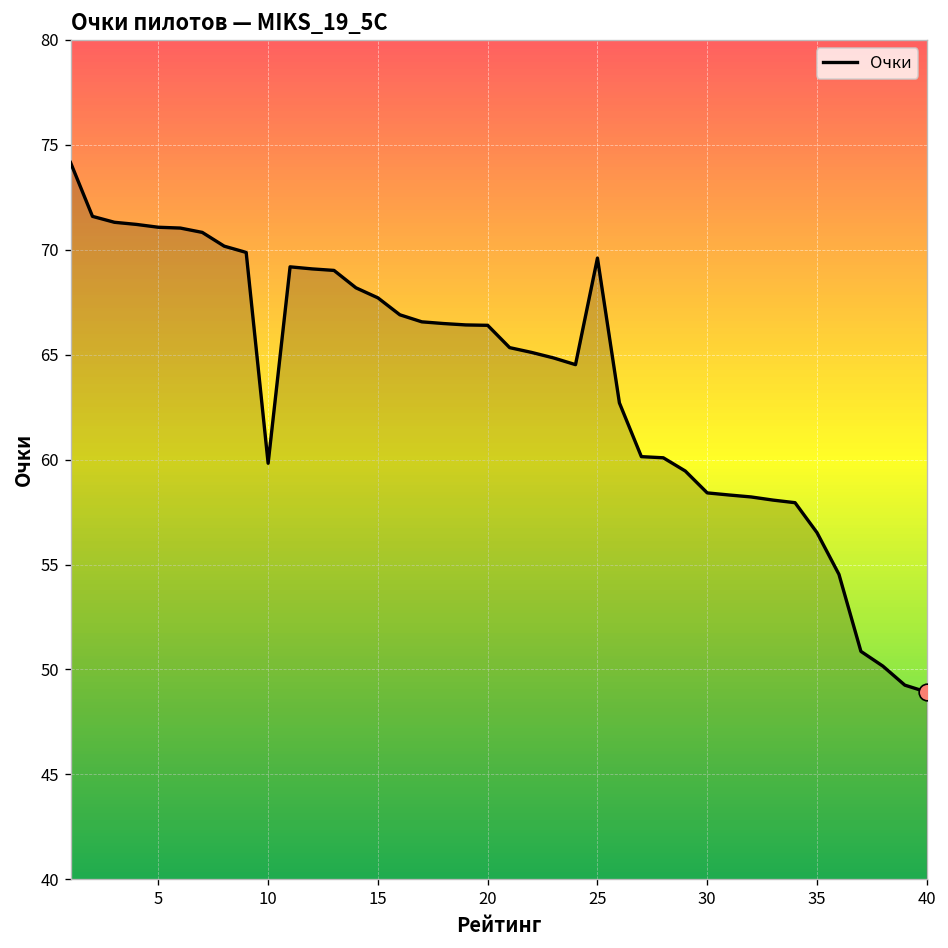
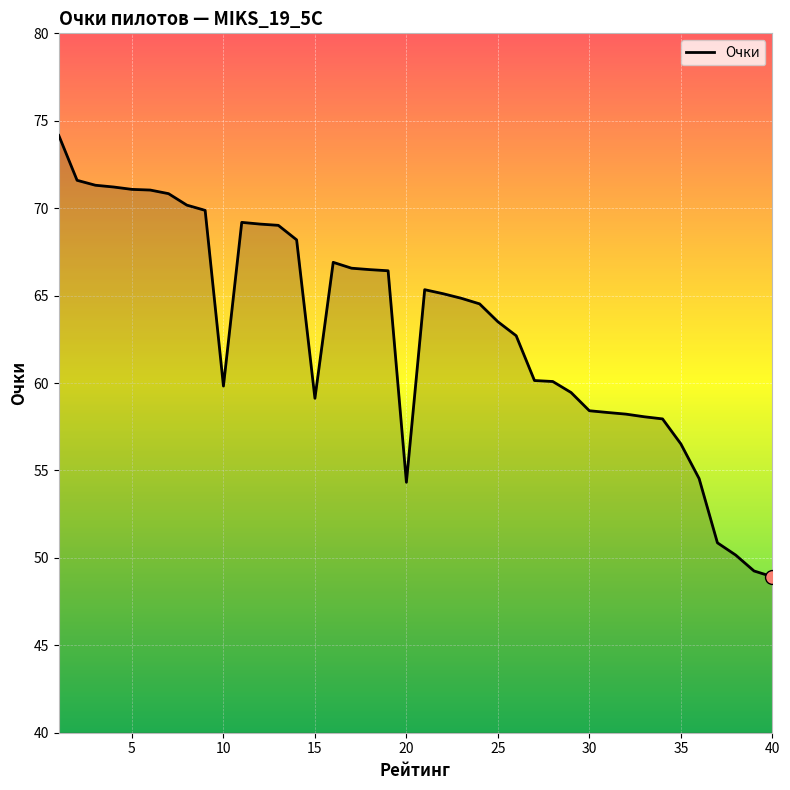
  {
    "Очки": {
      "5": 71.1,
      "10": 59.8,
-     "15": 67.7,
-     "20": 66.4,
-     "25": 69.6,
+     "15": 59.1,
+     "20": 54.3,
+     "25": 63.5,
      "30": 58.4,
      "35": 56.5
    }
  }
